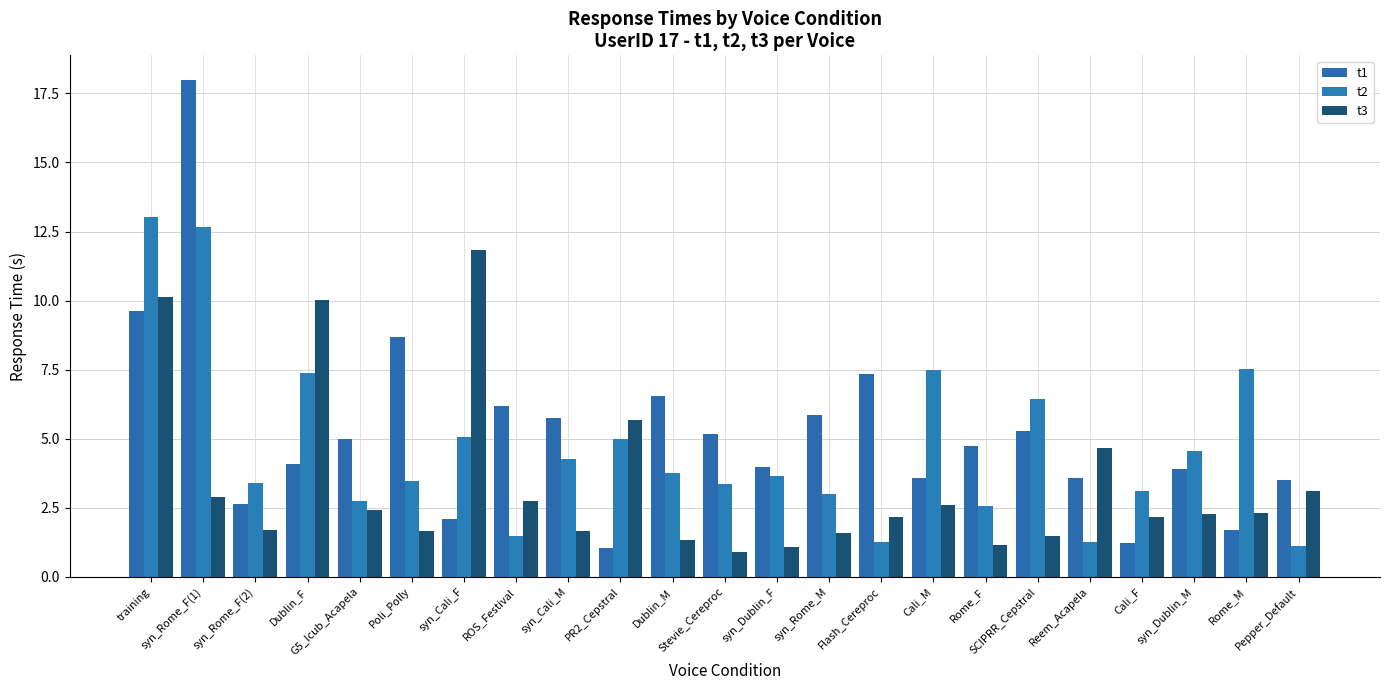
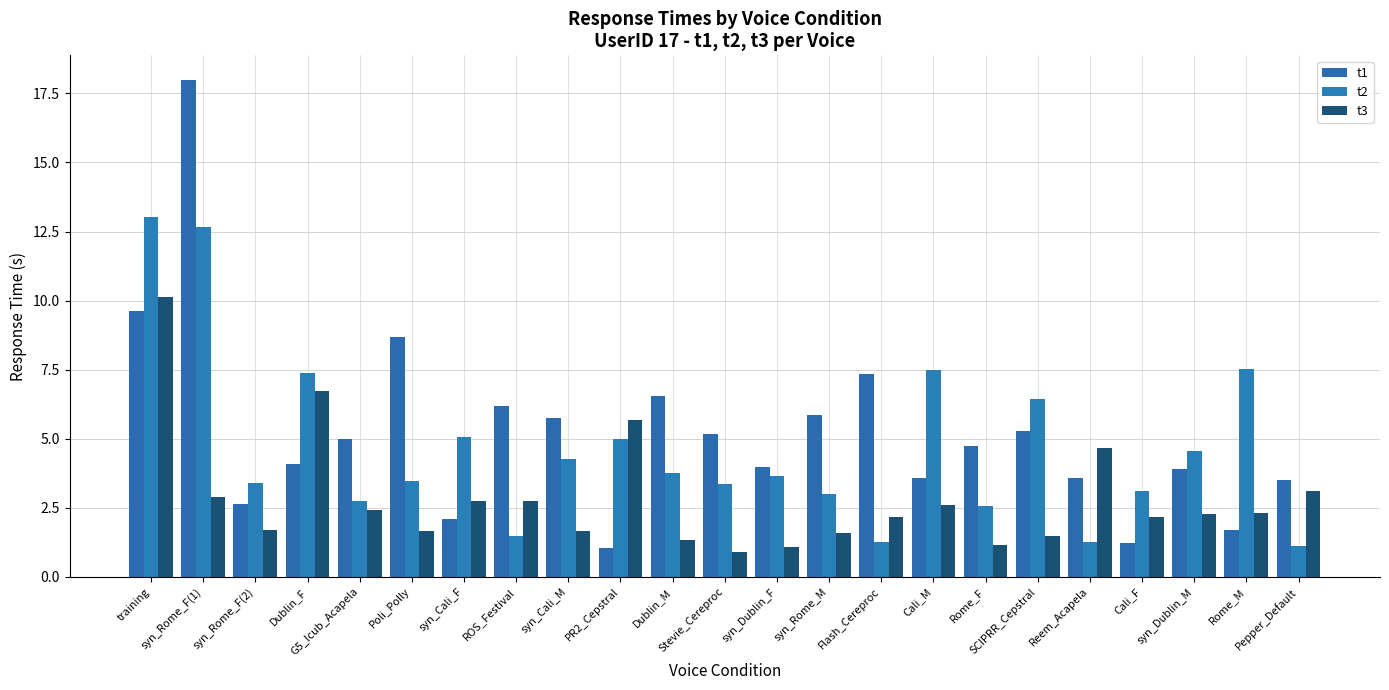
  {
    "t3": {
      "training": 10.1,
      "syn_Rome_F(1)": 2.9,
      "syn_Rome_F(2)": 1.7,
-     "Dublin_F": 10.0,
+     "Dublin_F": 6.7,
      "G5_Icub_Acapela": 2.4,
      "Poli_Polly": 1.7,
-     "syn_Cali_F": 11.8,
+     "syn_Cali_F": 2.8,
      "ROS_Festival": 2.7,
      "syn_Cali_M": 1.7,
      "PR2_Cepstral": 5.7,
      "Dublin_M": 1.3,
      "Stevie_Cereproc": 0.9,
      "syn_Dublin_F": 1.1,
      "syn_Rome_M": 1.6,
      "Flash_Cereproc": 2.2,
      "Cali_M": 2.6,
      "Rome_F": 1.2,
      "SCIPRR_Cepstral": 1.5,
      "Reem_Acapela": 4.7,
      "Cali_F": 2.2,
      "syn_Dublin_M": 2.3,
      "Rome_M": 2.3,
      "Pepper_Default": 3.1
    }
  }
